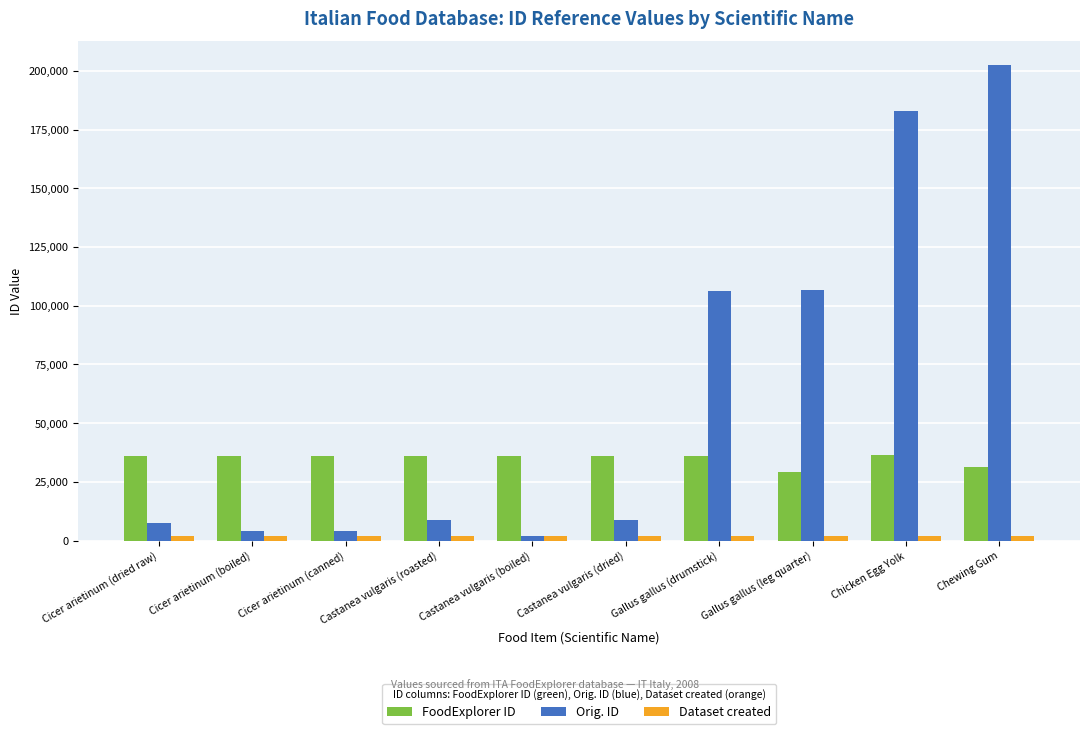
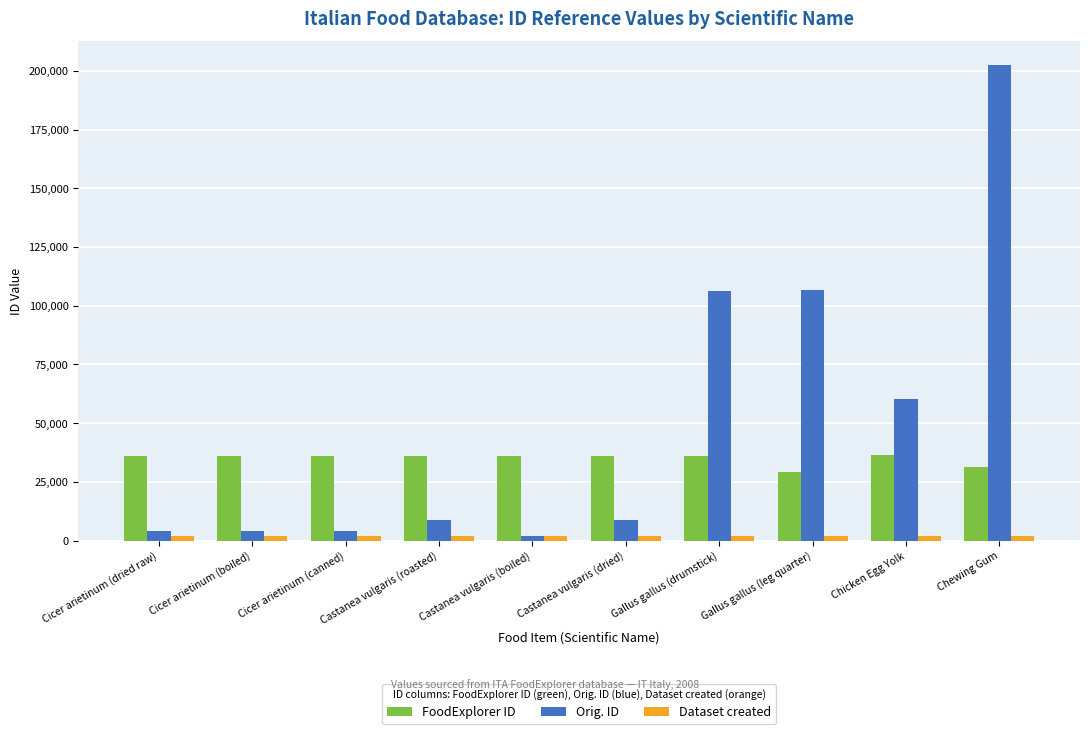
  {
    "FoodExplorer ID": {
      "Cicer arietinum (dried raw)": "36,000",
      "Cicer arietinum (boiled)": "36,000",
      "Cicer arietinum (canned)": "36,000",
      "Castanea vulgaris (roasted)": "36,000",
      "Castanea vulgaris (boiled)": "36,000",
      "Castanea vulgaris (dried)": "36,000",
      "Gallus gallus (drumstick)": "36,000",
      "Gallus gallus (leg quarter)": "29,000",
      "Chicken Egg Yolk": "36,000",
      "Chewing Gum": "31,000"
    },
    "Orig. ID": {
-     "Cicer arietinum (dried raw)": "8,000",
+     "Cicer arietinum (dried raw)": "4,000",
      "Cicer arietinum (boiled)": "4,000",
      "Cicer arietinum (canned)": "4,000",
      "Castanea vulgaris (roasted)": "9,000",
      "Castanea vulgaris (boiled)": "2,000",
      "Castanea vulgaris (dried)": "9,000",
      "Gallus gallus (drumstick)": "106,000",
      "Gallus gallus (leg quarter)": "107,000",
-     "Chicken Egg Yolk": "183,000",
+     "Chicken Egg Yolk": "60,000",
      "Chewing Gum": "203,000"
    },
    "Dataset created": {
      "Cicer arietinum (dried raw)": "2,000",
      "Cicer arietinum (boiled)": "2,000",
      "Cicer arietinum (canned)": "2,000",
      "Castanea vulgaris (roasted)": "2,000",
      "Castanea vulgaris (boiled)": "2,000",
      "Castanea vulgaris (dried)": "2,000",
      "Gallus gallus (drumstick)": "2,000",
      "Gallus gallus (leg quarter)": "2,000",
      "Chicken Egg Yolk": "2,000",
      "Chewing Gum": "2,000"
    }
  }
